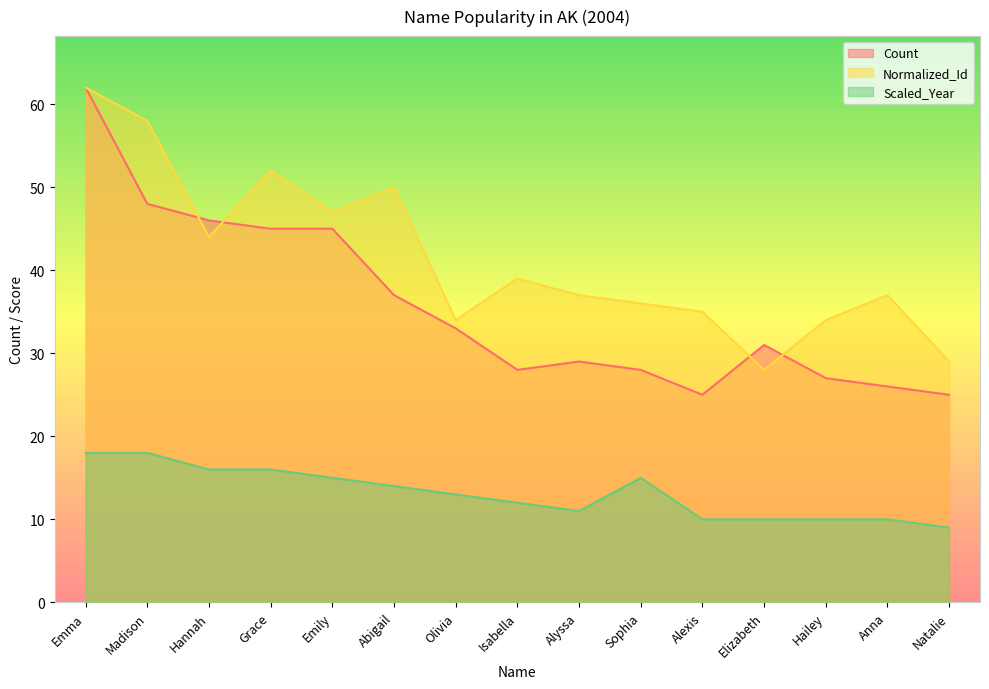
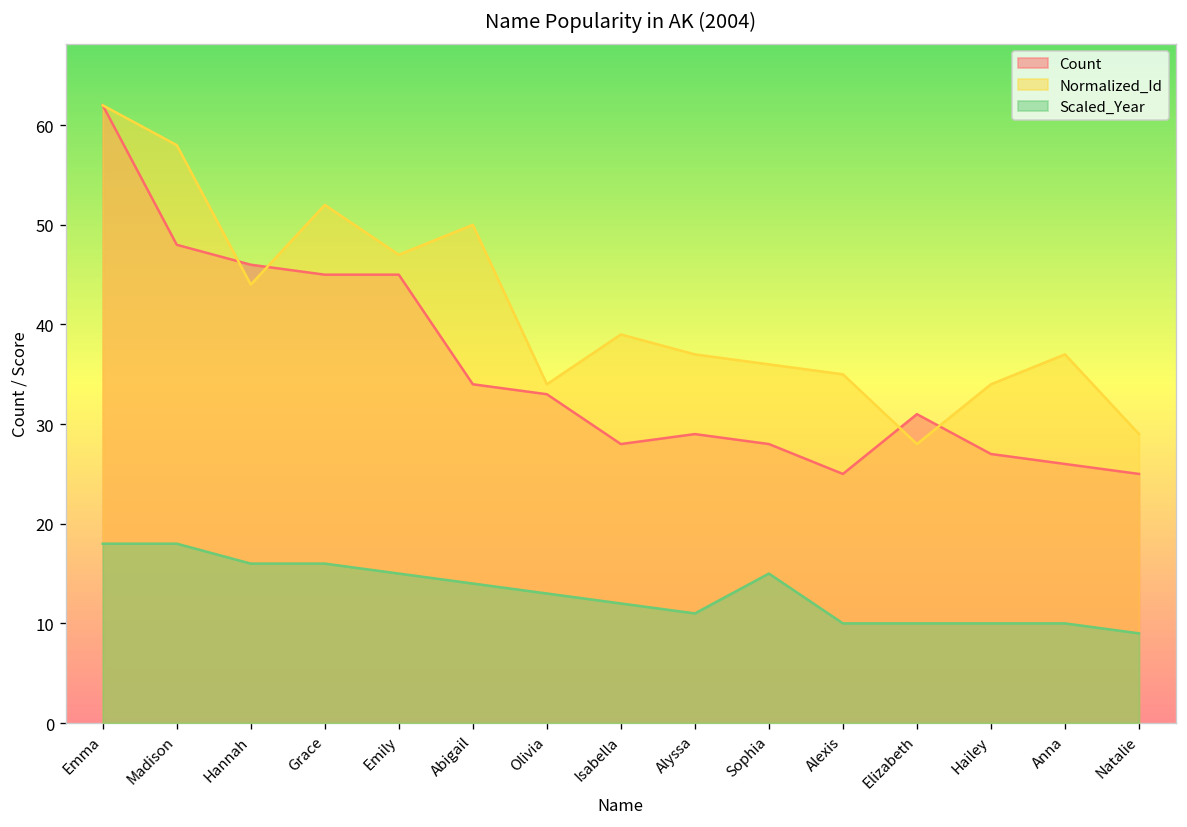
  {
    "Count": {
      "Madison": 48,
      "Hannah": 46,
      "Grace": 45,
      "Emily": 45,
-     "Abigail": 37,
+     "Abigail": 34,
      "Olivia": 33,
      "Isabella": 28,
      "Alyssa": 29,
      "Sophia": 28,
      "Alexis": 25,
      "Elizabeth": 31,
      "Hailey": 27,
      "Anna": 26,
      "Natalie": 25
    },
    "Normalized_Id": {
      "Madison": 58,
      "Hannah": 44,
      "Grace": 52,
      "Emily": 47,
      "Abigail": 50,
      "Olivia": 34,
      "Isabella": 39,
      "Alyssa": 37,
      "Sophia": 36,
      "Alexis": 35,
      "Elizabeth": 28,
      "Hailey": 34,
      "Anna": 37,
      "Natalie": 29
    },
    "Scaled_Year": {
      "Emma": 18,
      "Madison": 18,
      "Hannah": 16,
      "Grace": 16,
      "Emily": 15,
      "Abigail": 14,
      "Olivia": 13,
      "Isabella": 12,
      "Alyssa": 11,
      "Sophia": 15,
      "Alexis": 10,
      "Elizabeth": 10,
      "Hailey": 10,
      "Anna": 10,
      "Natalie": 9
    }
  }
